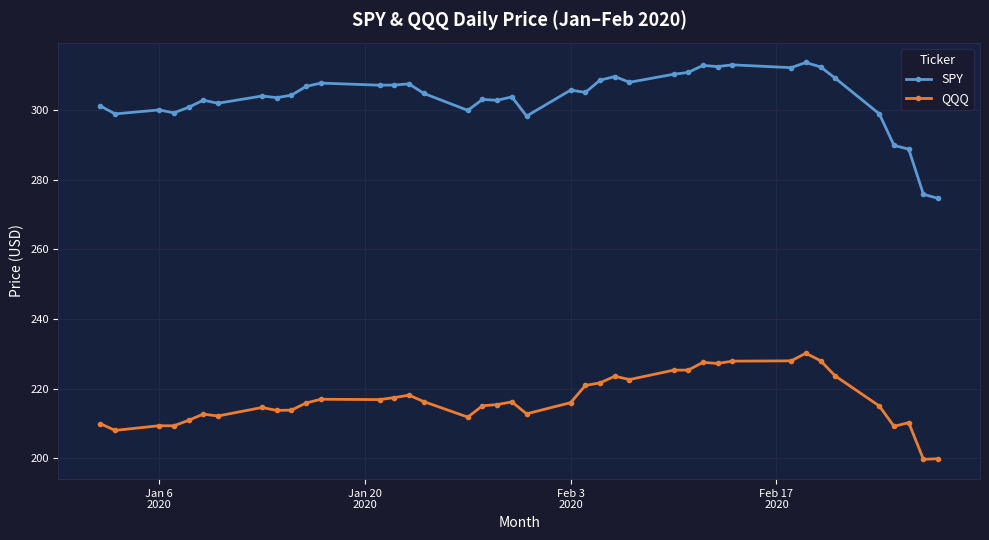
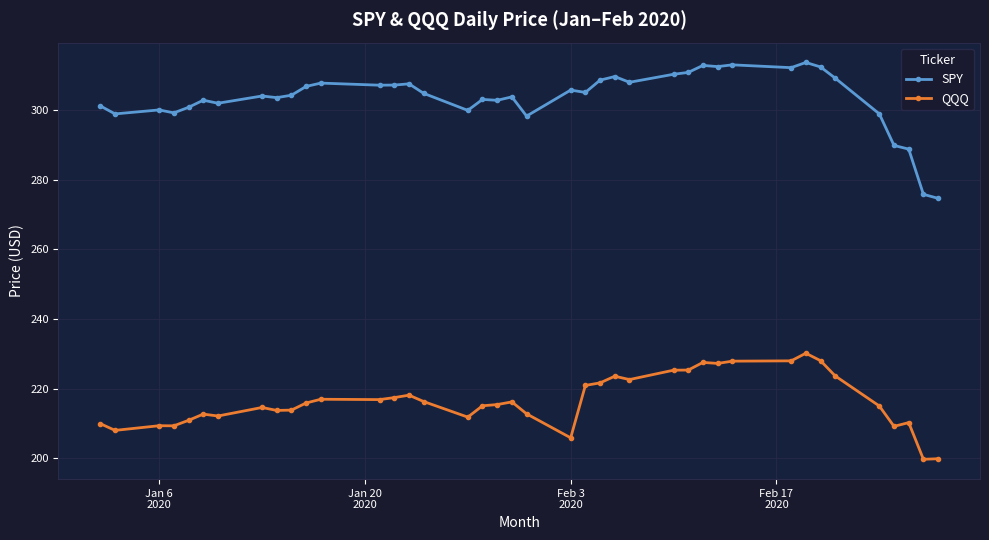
  {
    "SPY": {
      "Jan 6 2020": 300,
      "Feb 3 2020": 306
    },
    "QQQ": {
      "Jan 6 2020": 209,
-     "Feb 3 2020": 216
+     "Feb 3 2020": 206
    }
  }
